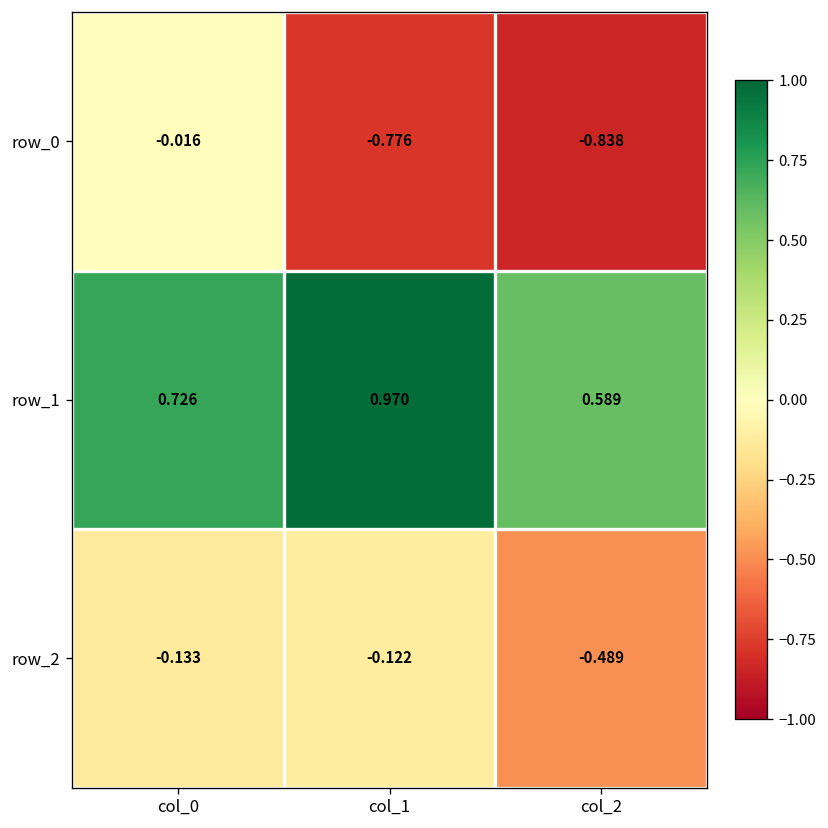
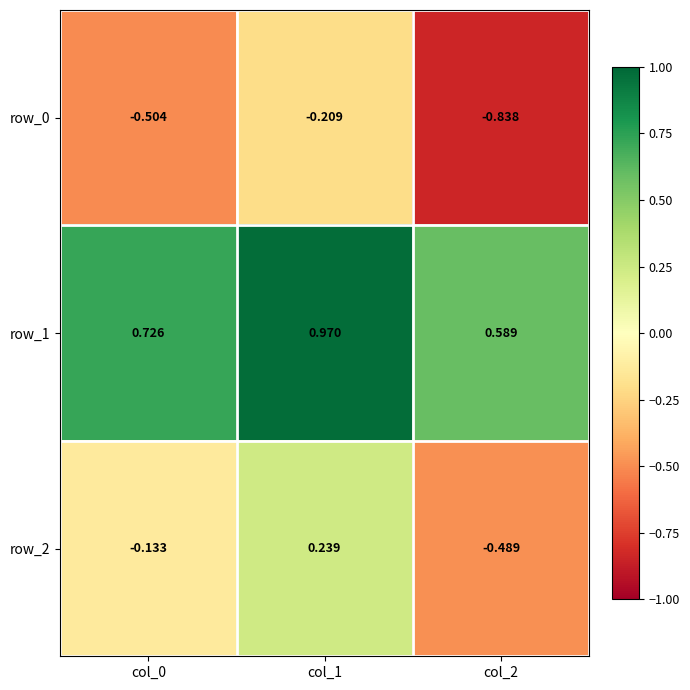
  {
    "row_0": {
-     "col_0": -0.016,
-     "col_1": -0.776,
+     "col_0": -0.504,
+     "col_1": -0.209,
      "col_2": -0.838
    },
    "row_1": {
      "col_0": 0.726,
      "col_1": 0.970,
      "col_2": 0.589
    },
    "row_2": {
      "col_0": -0.133,
-     "col_1": -0.122,
+     "col_1": 0.239,
      "col_2": -0.489
    }
  }
